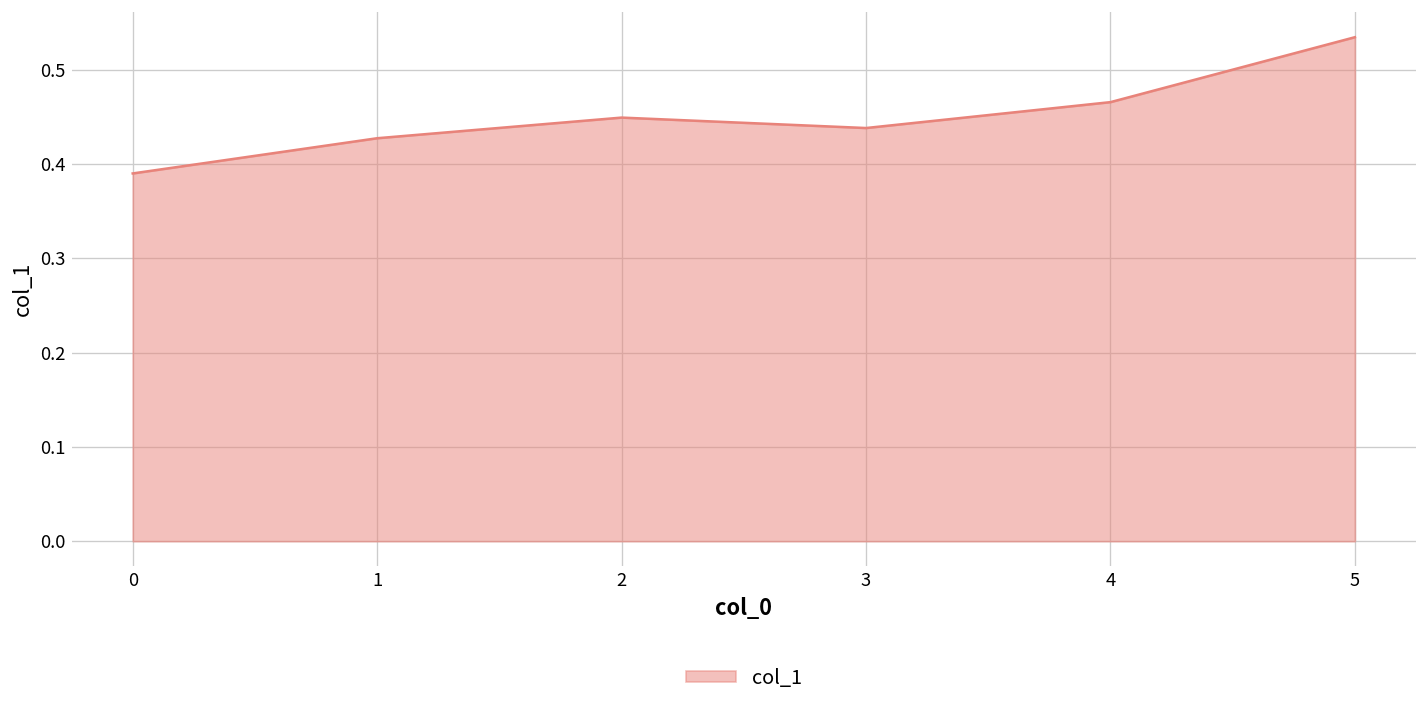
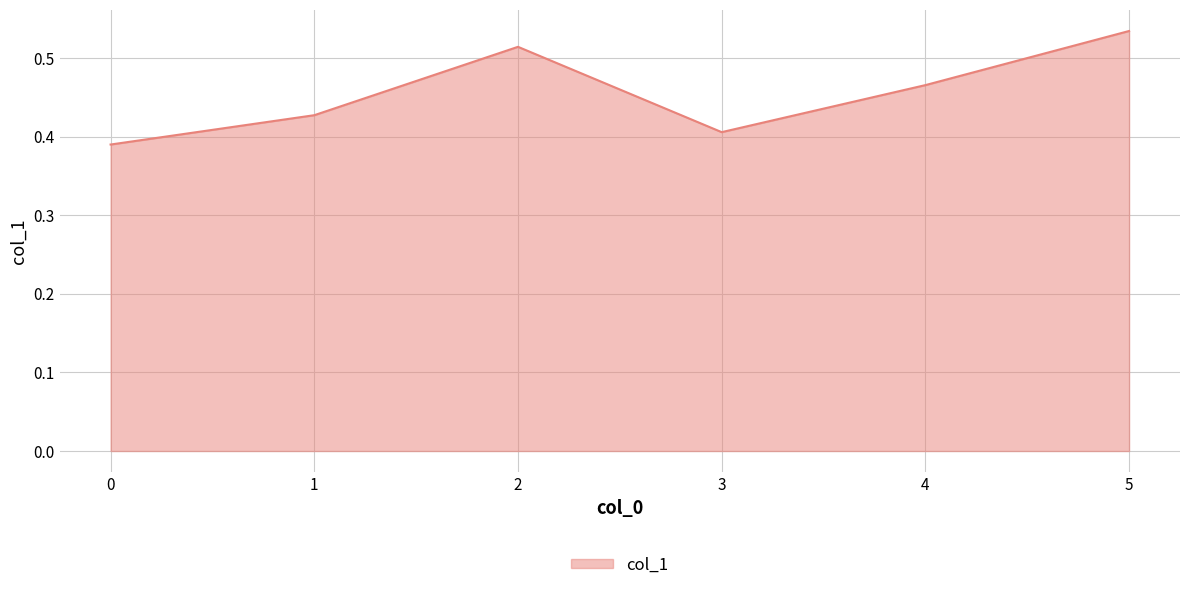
  {
    "0": 0.39,
    "1": 0.43,
-   "2": 0.45,
-   "3": 0.44,
+   "2": 0.51,
+   "3": 0.41,
    "4": 0.47,
    "5": 0.53
  }
